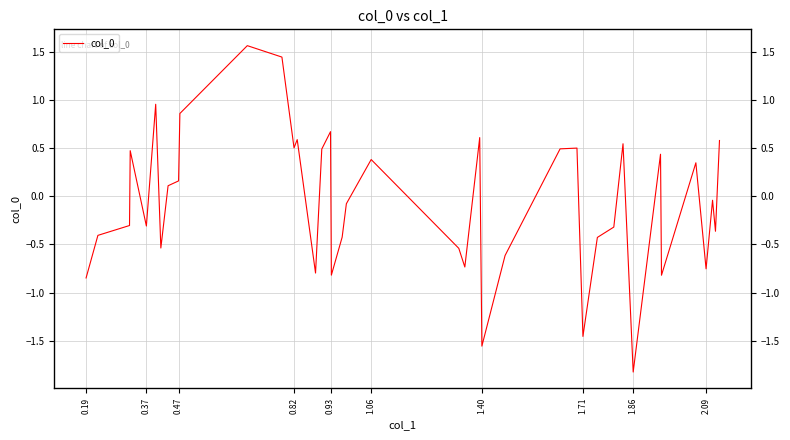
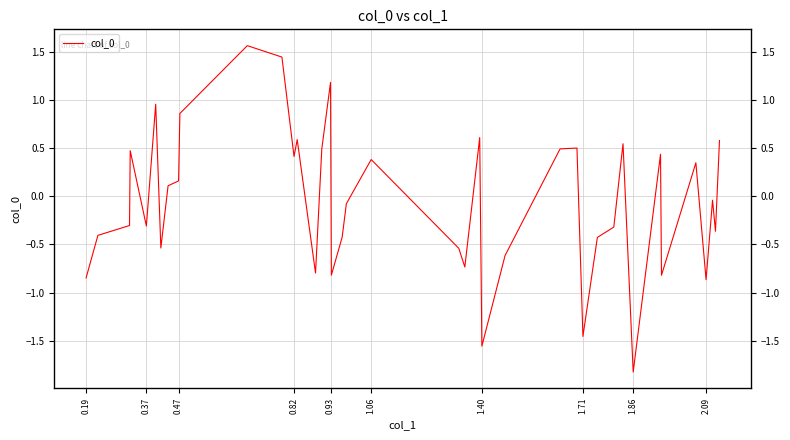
  {
    "0.19": -0.8,
    "0.37": -0.3,
    "0.47": 0.2,
-   "0.82": 0.5,
-   "0.93": 0.7,
+   "0.82": 0.4,
+   "0.93": 1.2,
    "1.06": 0.4,
    "1.40": -1.6,
    "1.71": -1.5,
    "1.86": -1.8,
-   "2.09": -0.8
+   "2.09": -0.9
  }
